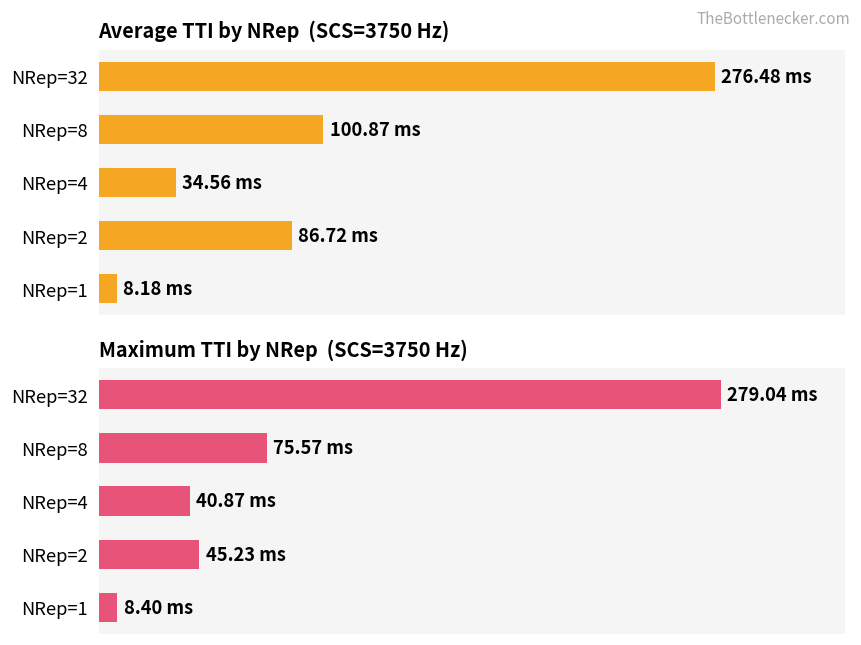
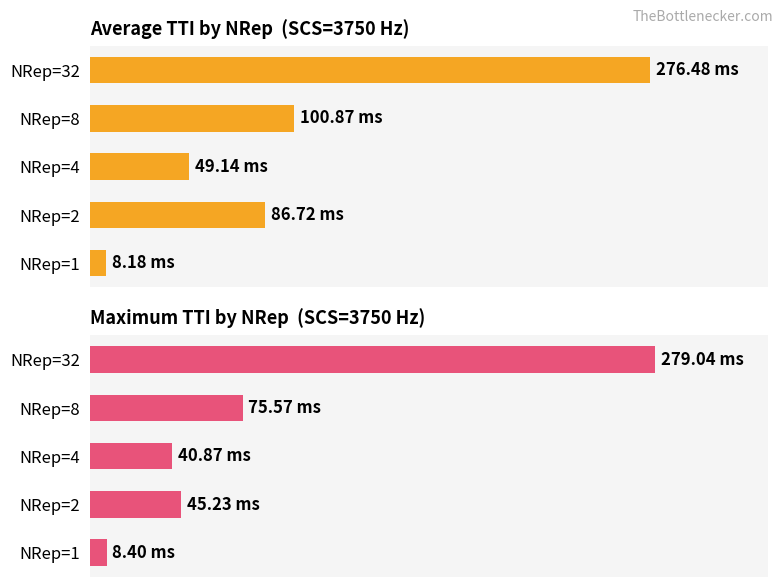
  {
    "Average TTI by NRep (SCS=3750 Hz)": {
-     "NRep=4": 34.56
+     "NRep=4": 49.14
    }
  }
